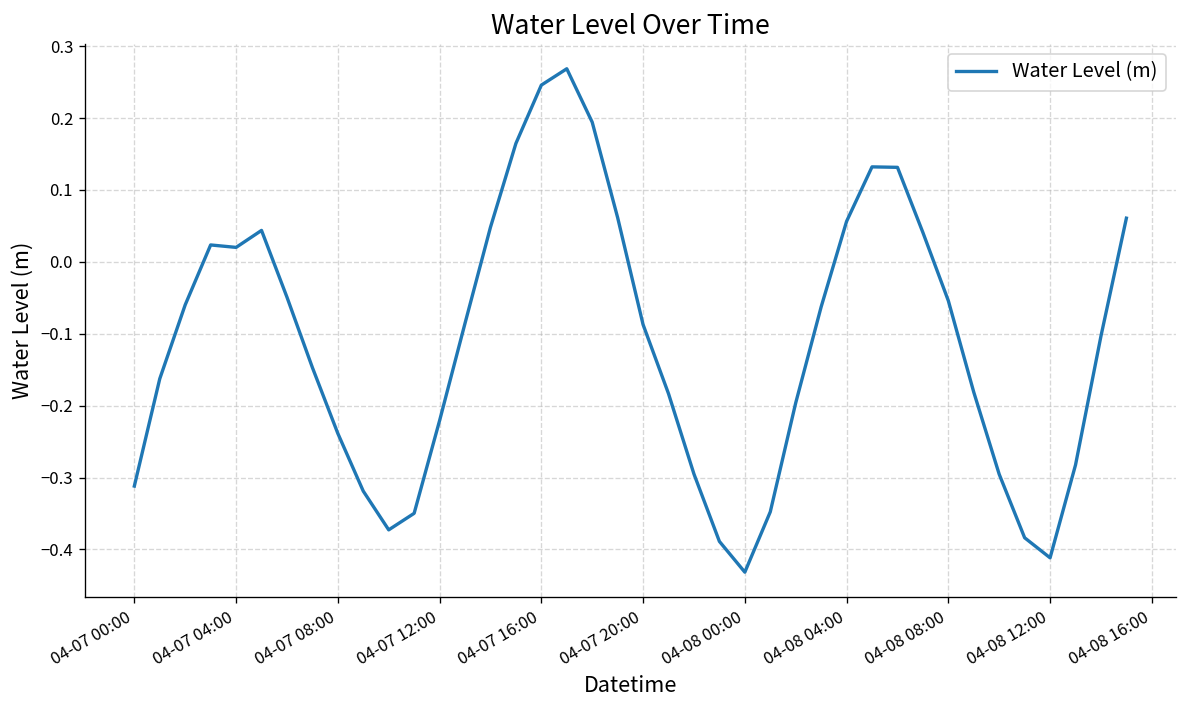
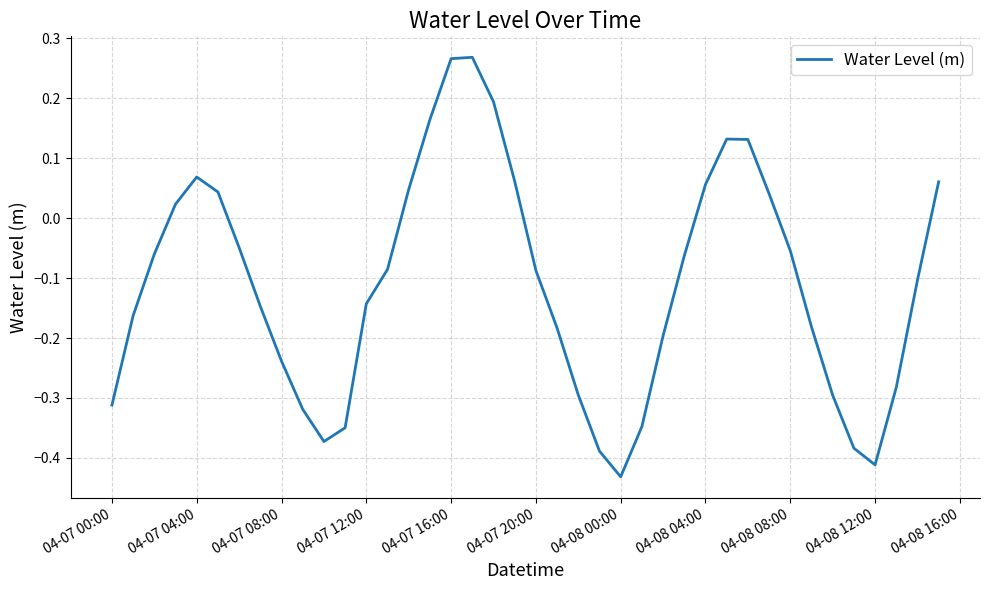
  {
    "04-07 00:00": -0.31,
-   "04-07 04:00": 0.02,
+   "04-07 04:00": 0.07,
    "04-07 08:00": -0.24,
-   "04-07 12:00": -0.22,
-   "04-07 16:00": 0.25,
+   "04-07 12:00": -0.14,
+   "04-07 16:00": 0.27,
    "04-07 20:00": -0.09,
    "04-08 00:00": -0.43,
    "04-08 04:00": 0.06,
    "04-08 08:00": -0.05,
    "04-08 12:00": -0.41
  }
